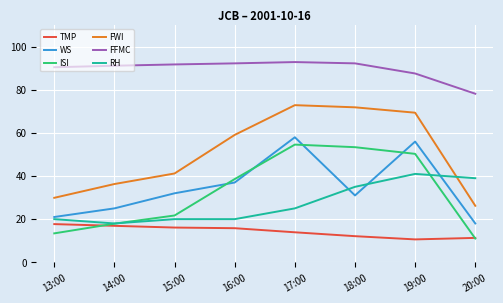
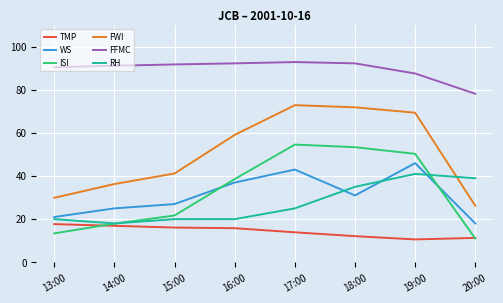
  {
    "WS": {
      "14:00": 25,
-     "15:00": 32,
+     "15:00": 27,
      "16:00": 37,
-     "17:00": 58,
+     "17:00": 43,
      "18:00": 31,
-     "19:00": 56,
+     "19:00": 46,
      "20:00": 18
    },
    "FFMC": {
      "15:00": 92,
      "16:00": 92,
      "17:00": 93,
      "18:00": 92,
      "19:00": 88,
      "20:00": 78
    }
  }
